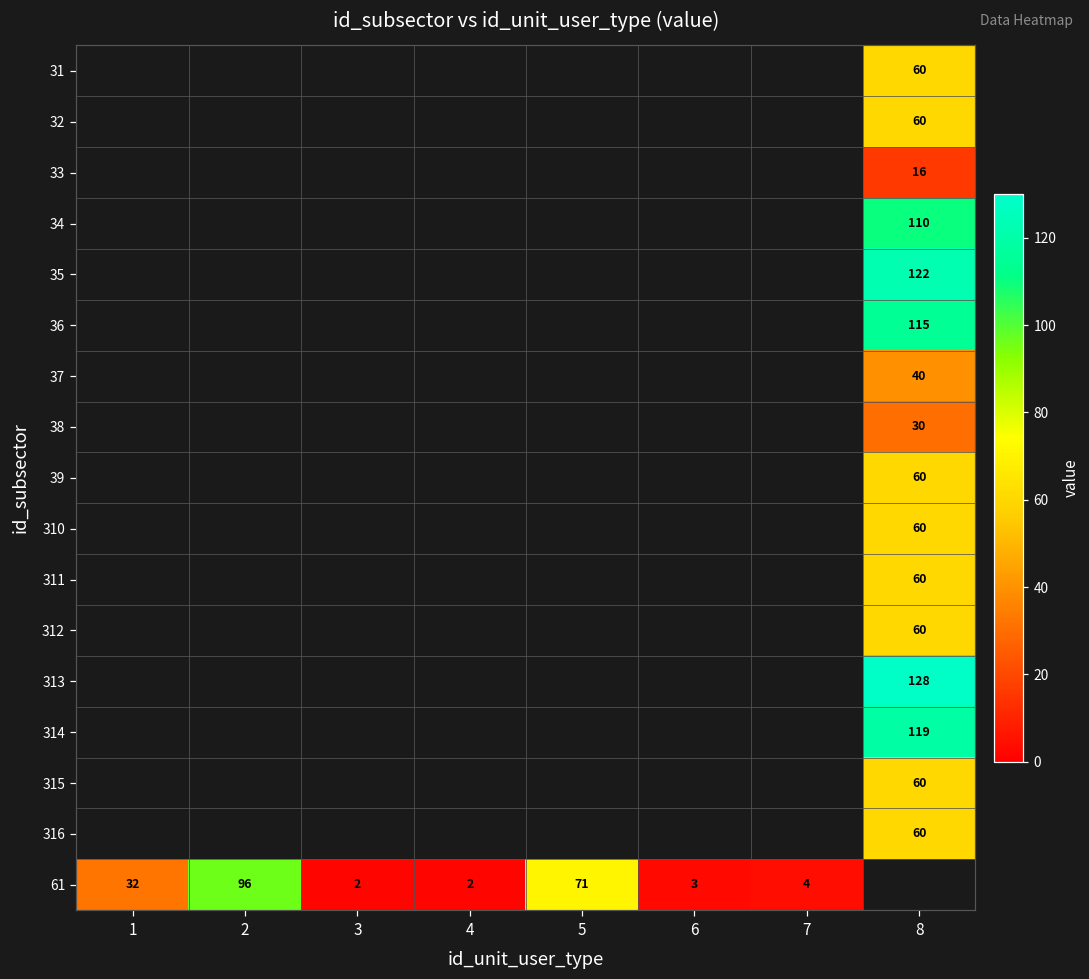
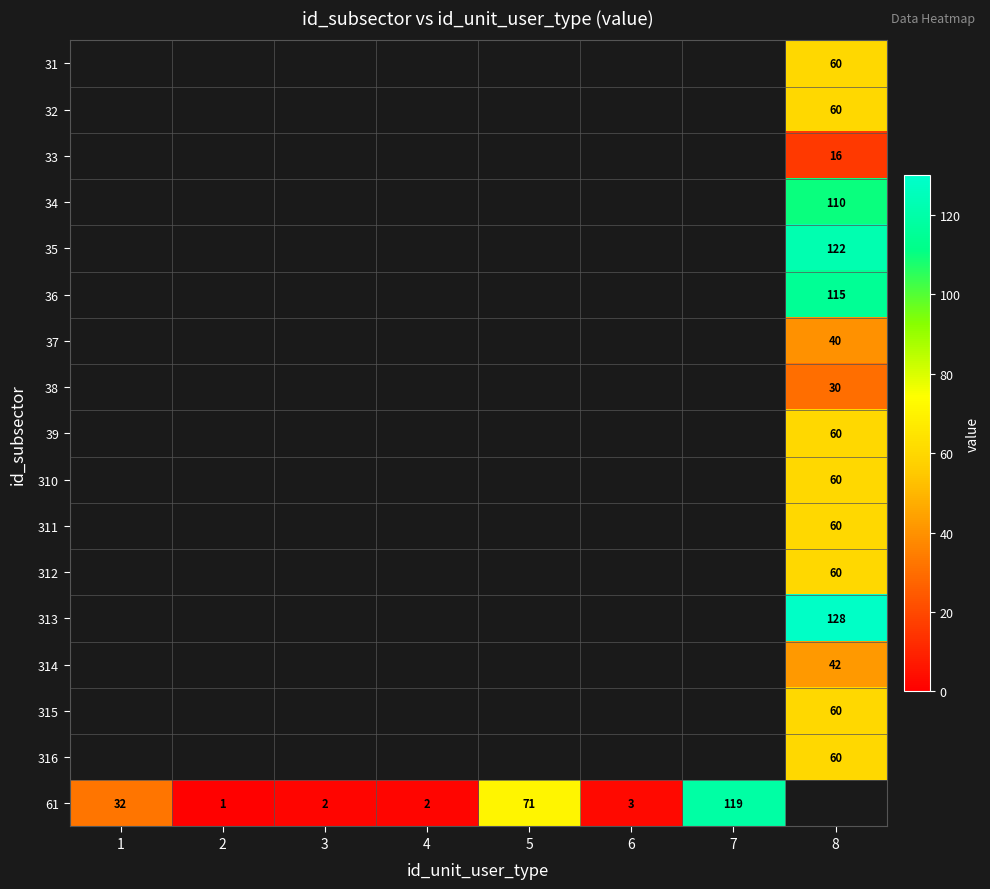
  {
    "31": {
      "8": 60
    },
    "32": {
      "8": 60
    },
    "33": {
      "8": 16
    },
    "34": {
      "8": 110
    },
    "35": {
      "8": 122
    },
    "36": {
      "8": 115
    },
    "37": {
      "8": 40
    },
    "38": {
      "8": 30
    },
    "39": {
      "8": 60
    },
    "310": {
      "8": 60
    },
    "311": {
      "8": 60
    },
    "312": {
      "8": 60
    },
    "313": {
      "8": 128
    },
    "314": {
-     "8": 119
+     "8": 42
    },
    "315": {
      "8": 60
    },
    "316": {
      "8": 60
    },
    "61": {
      "1": 32,
-     "2": 96,
+     "2": 1,
      "3": 2,
      "4": 2,
      "5": 71,
      "6": 3,
-     "7": 4
+     "7": 119
    }
  }
